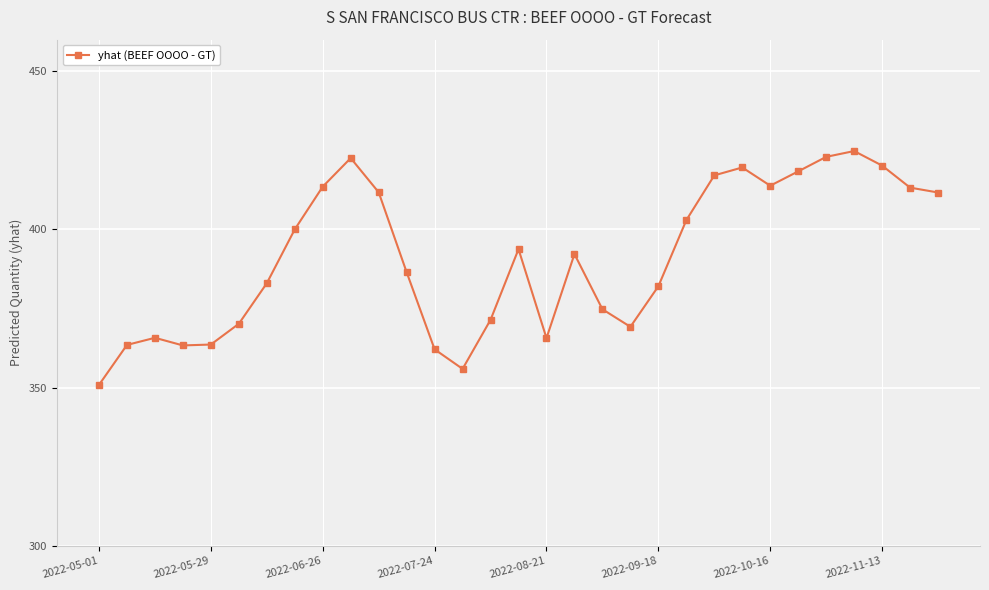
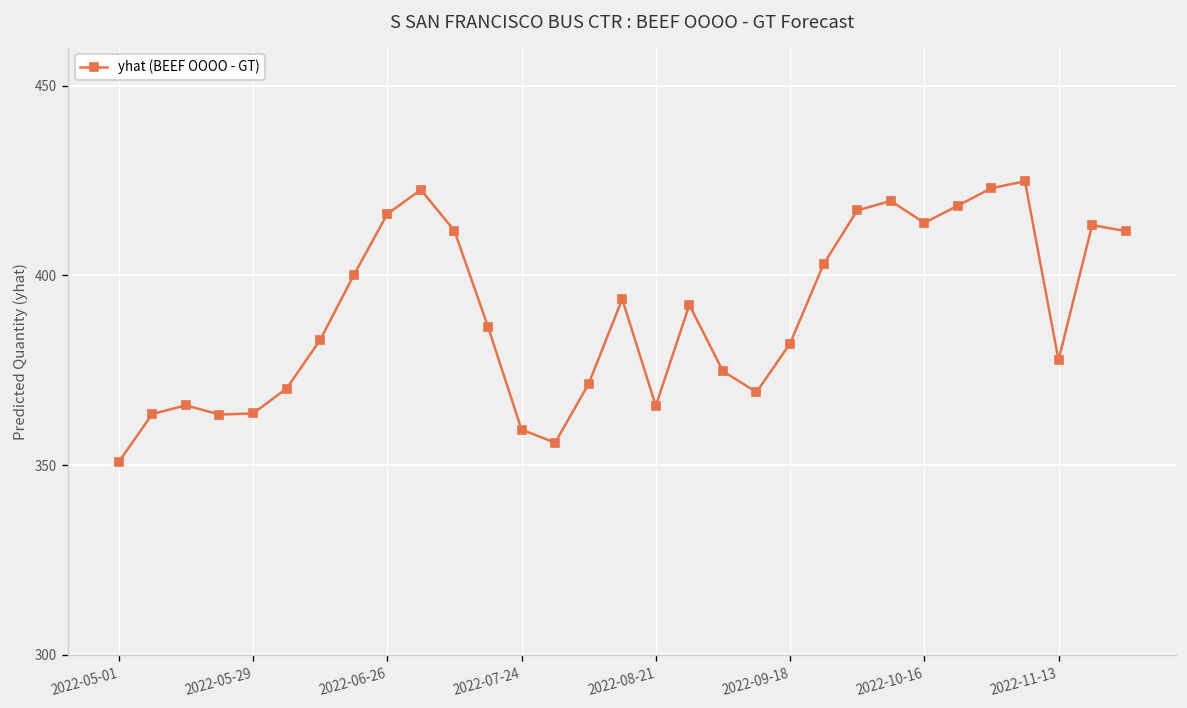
  {
    "2022-05-01": 351,
    "2022-05-29": 364,
-   "2022-06-26": 414,
-   "2022-07-24": 362,
+   "2022-06-26": 416,
+   "2022-07-24": 359,
    "2022-08-21": 366,
    "2022-09-18": 382,
    "2022-10-16": 414,
-   "2022-11-13": 420
+   "2022-11-13": 378
  }
